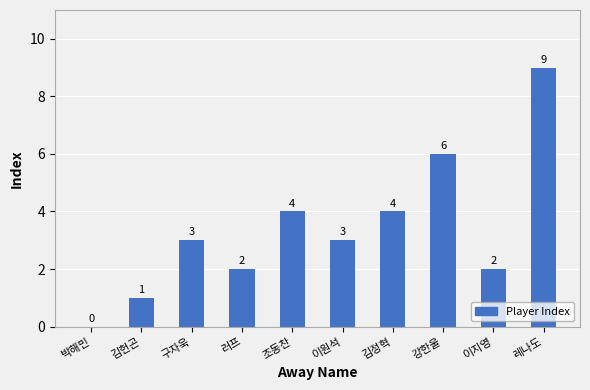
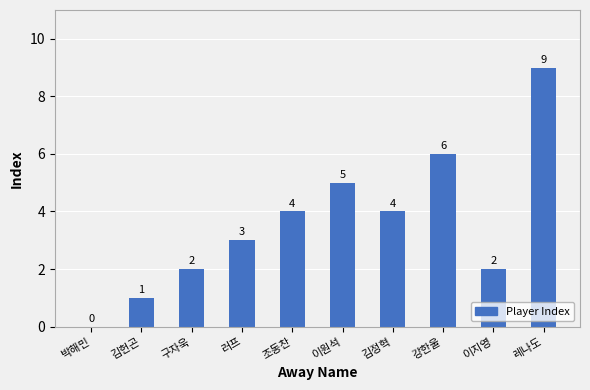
  {
    "박해민": 0,
    "김헌곤": 1,
-   "구자욱": 3,
-   "러프": 2,
+   "구자욱": 2,
+   "러프": 3,
    "조동찬": 4,
-   "이원석": 3,
+   "이원석": 5,
    "김정혁": 4,
    "강한울": 6,
    "이지영": 2,
    "레나도": 9
  }
